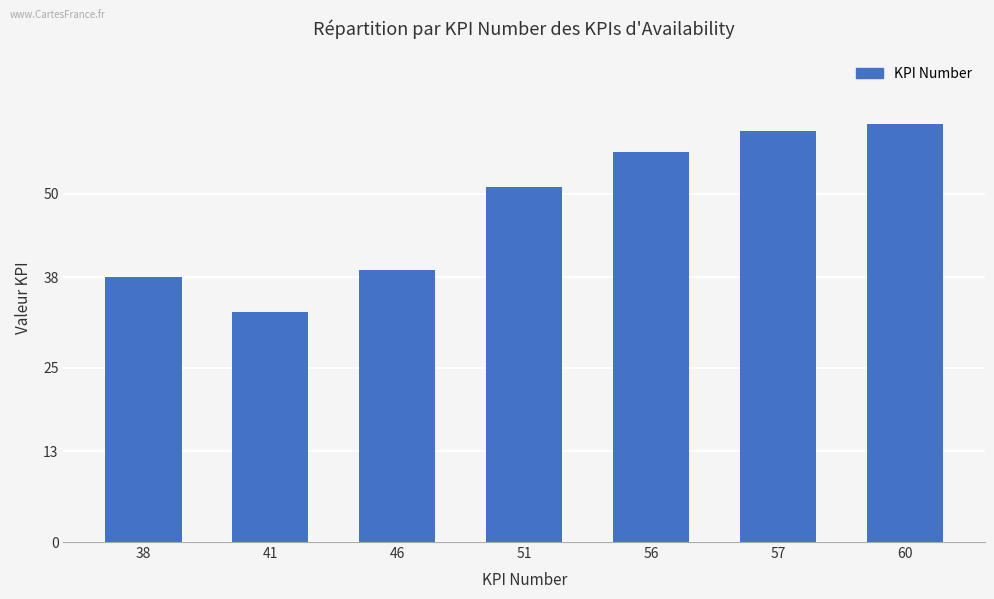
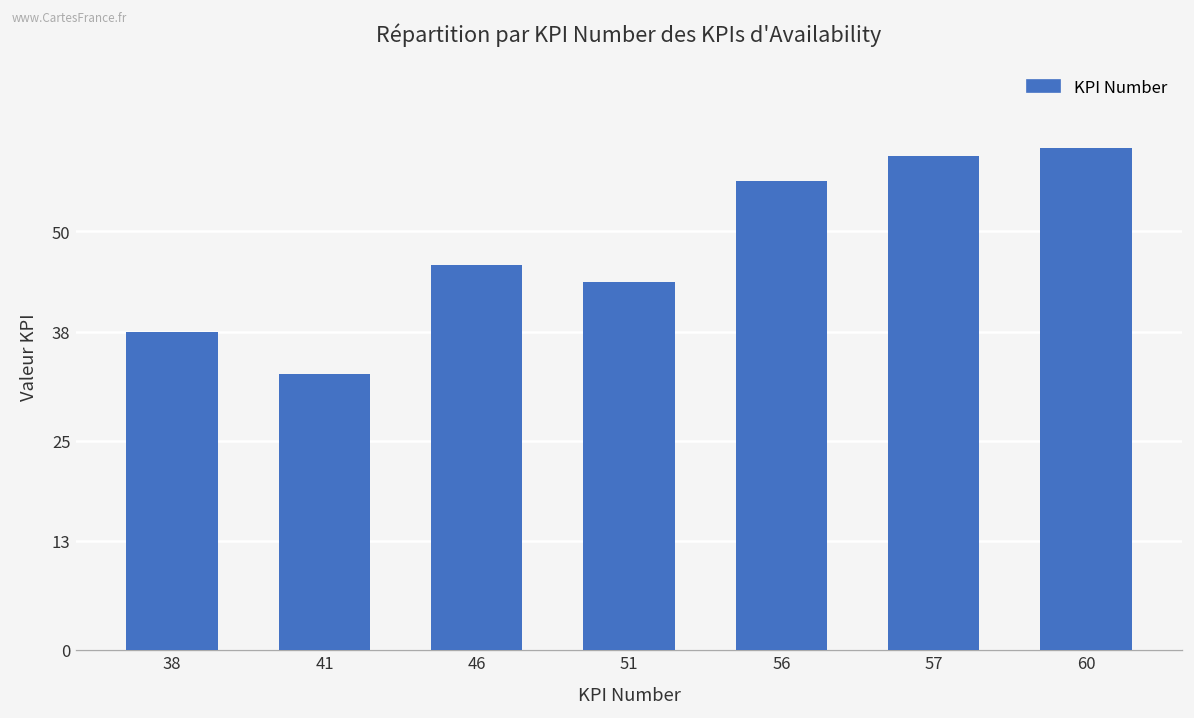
  {
    "38": 38,
    "41": 33,
-   "46": 39,
-   "51": 51,
+   "46": 46,
+   "51": 44,
    "56": 56,
    "57": 59,
    "60": 60
  }
